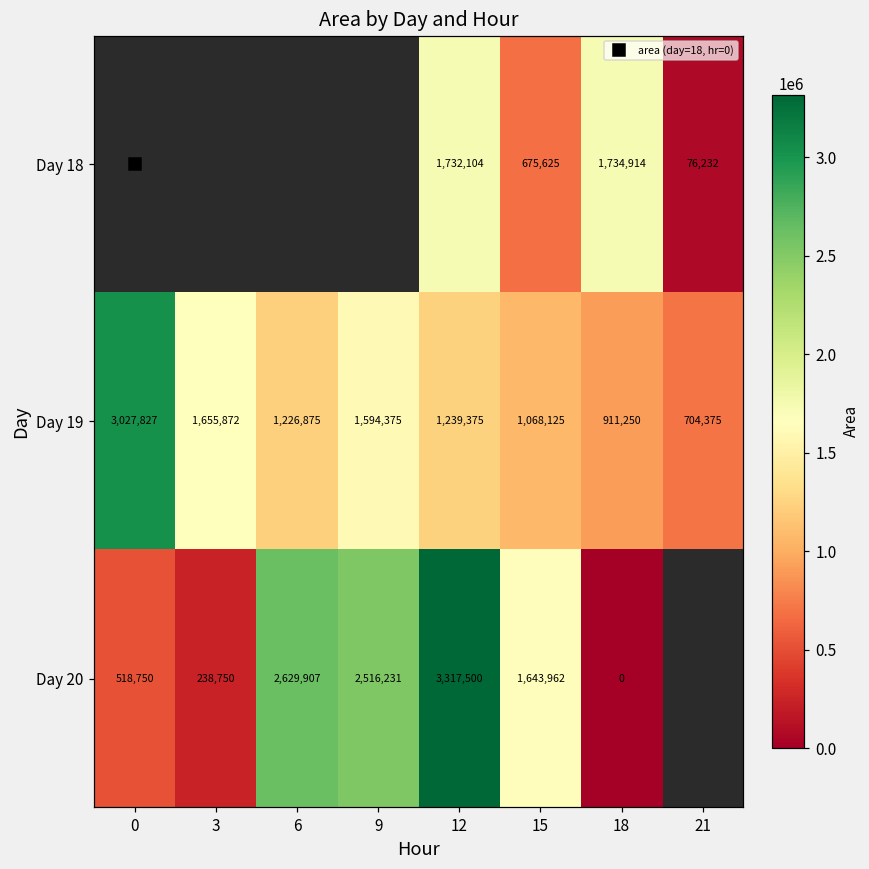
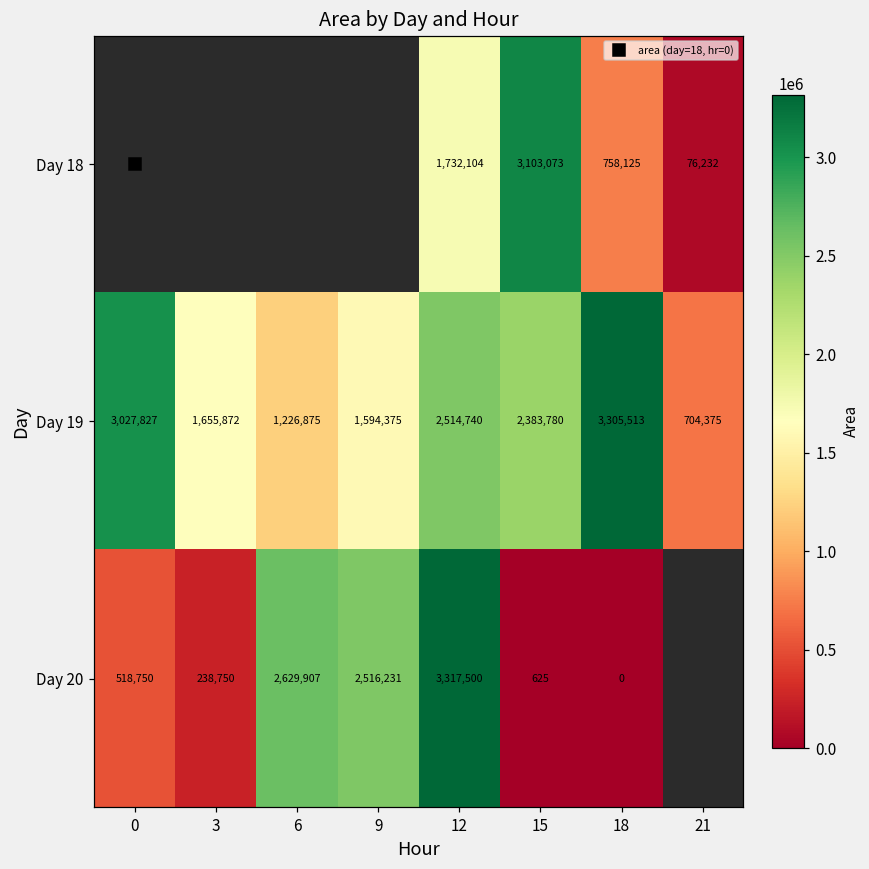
  {
    "Day 18": {
      "12": "1,732,104",
-     "15": "675,625",
-     "18": "1,734,914",
+     "15": "3,103,073",
+     "18": "758,125",
      "21": "76,232"
    },
    "Day 19": {
      "0": "3,027,827",
      "3": "1,655,872",
      "6": "1,226,875",
      "9": "1,594,375",
-     "12": "1,239,375",
-     "15": "1,068,125",
-     "18": "911,250",
+     "12": "2,514,740",
+     "15": "2,383,780",
+     "18": "3,305,513",
      "21": "704,375"
    },
    "Day 20": {
      "0": "518,750",
      "3": "238,750",
      "6": "2,629,907",
      "9": "2,516,231",
      "12": "3,317,500",
-     "15": "1,643,962",
+     "15": "625",
      "18": "0"
    }
  }
